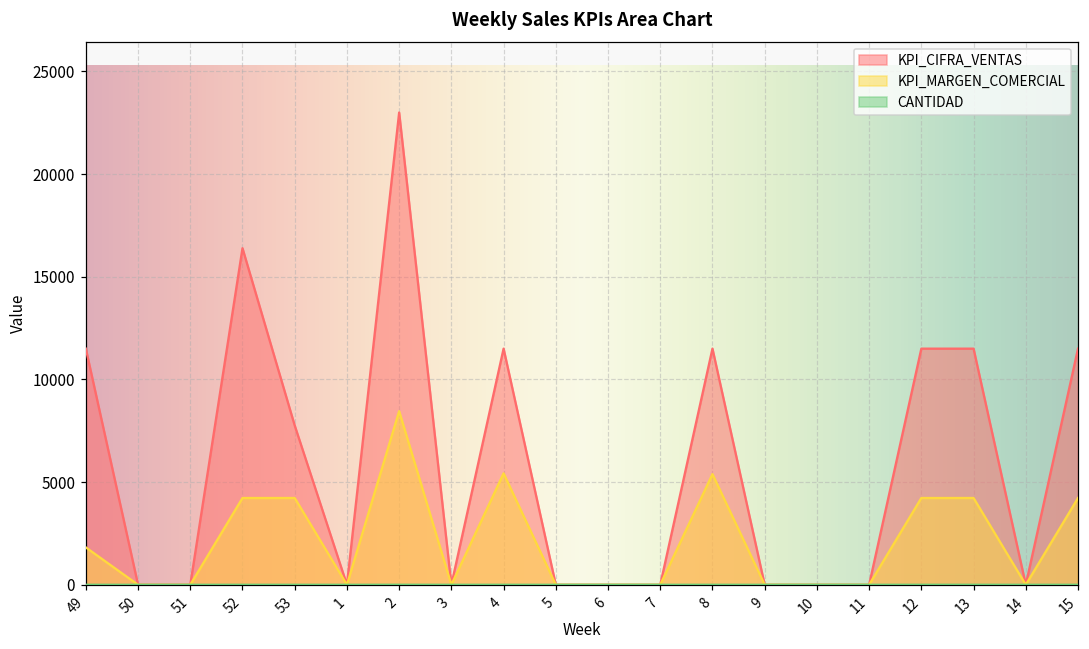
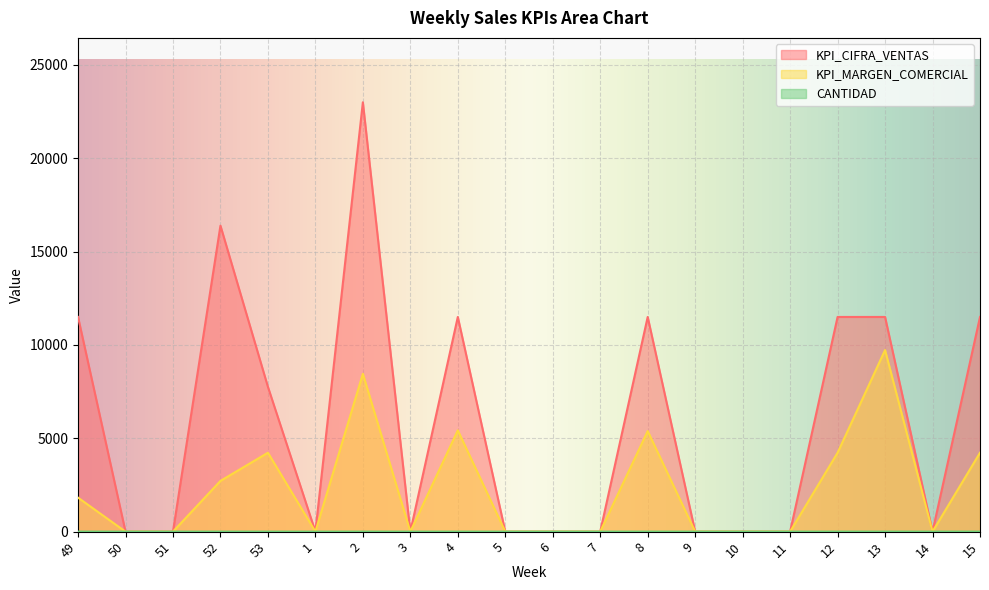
  {
    "KPI_CIFRA_VENTAS": {
      "49": 11500,
      "52": 16400,
      "53": 7800,
      "2": 23000,
      "4": 11500,
      "8": 11500,
      "12": 11500,
      "13": 11500,
      "15": 11500
    },
    "KPI_MARGEN_COMERCIAL": {
      "49": 1800,
-     "52": 4200,
+     "52": 2700,
      "53": 4200,
      "2": 8500,
      "4": 5400,
      "8": 5400,
      "12": 4200,
-     "13": 4200,
+     "13": 9700,
      "15": 4200
    },
    "CANTIDAD": {
      "49": 0,
      "52": 0,
      "53": 0,
      "2": 0,
      "4": 0,
      "8": 0,
      "12": 0,
      "13": 0,
      "15": 0
    }
  }
